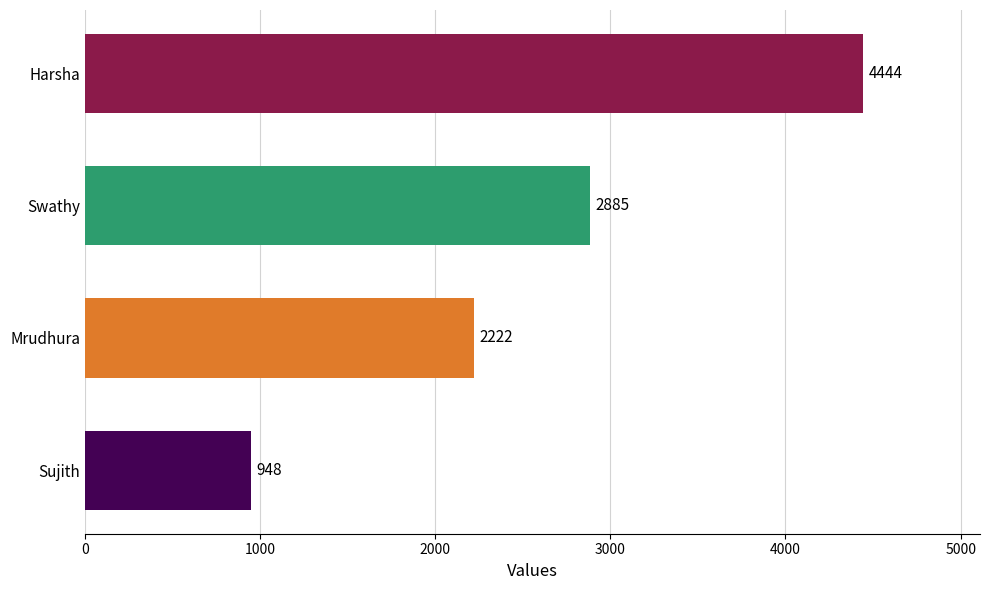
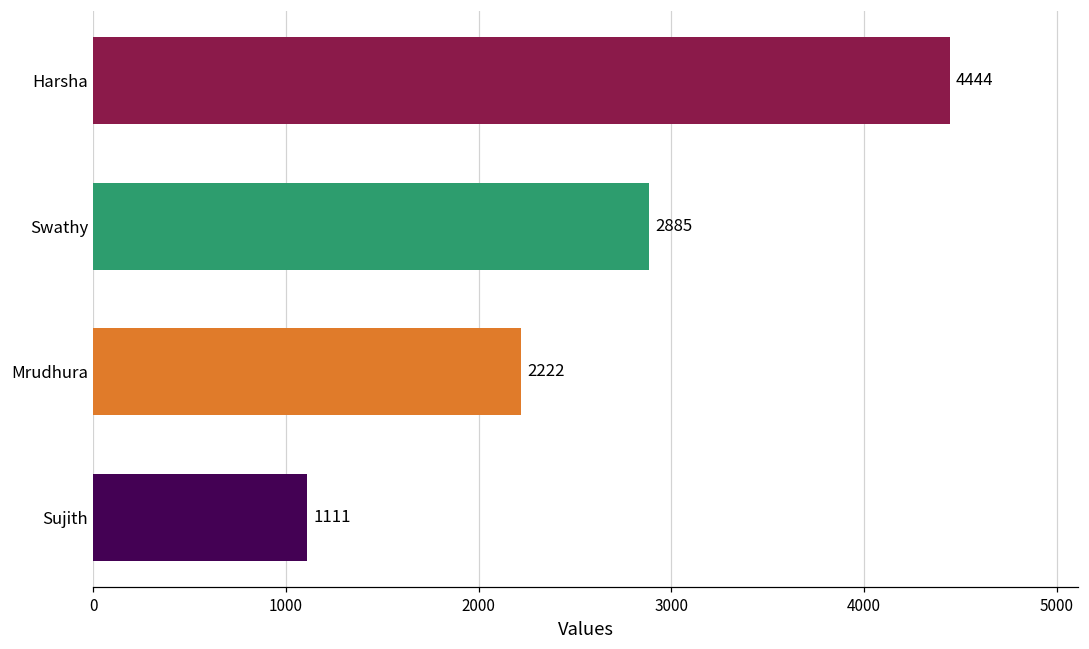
  {
    "Harsha": 4444,
    "Swathy": 2885,
    "Mrudhura": 2222,
-   "Sujith": 948
+   "Sujith": 1111
  }
